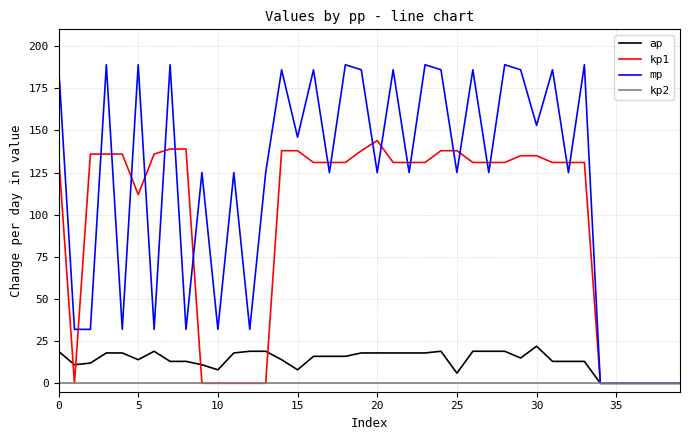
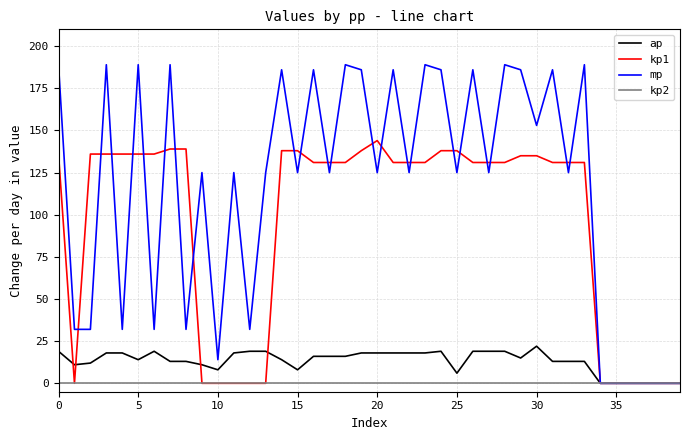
  {
    "ap": {
      "0": 19,
      "5": 14,
      "10": 8,
      "15": 8,
      "20": 18,
      "25": 6,
      "30": 22
    },
    "kp1": {
      "0": 136,
-     "5": 112,
+     "5": 136,
      "15": 138,
      "20": 144,
      "25": 138,
      "30": 135
    },
    "mp": {
      "0": 189,
      "5": 189,
-     "10": 32,
-     "15": 146,
+     "10": 14,
+     "15": 125,
      "20": 125,
      "25": 125,
      "30": 153
    },
    "kp2": {
      "0": 0,
      "5": 0,
      "15": 0,
      "20": 0,
      "25": 0,
      "30": 0
    }
  }
